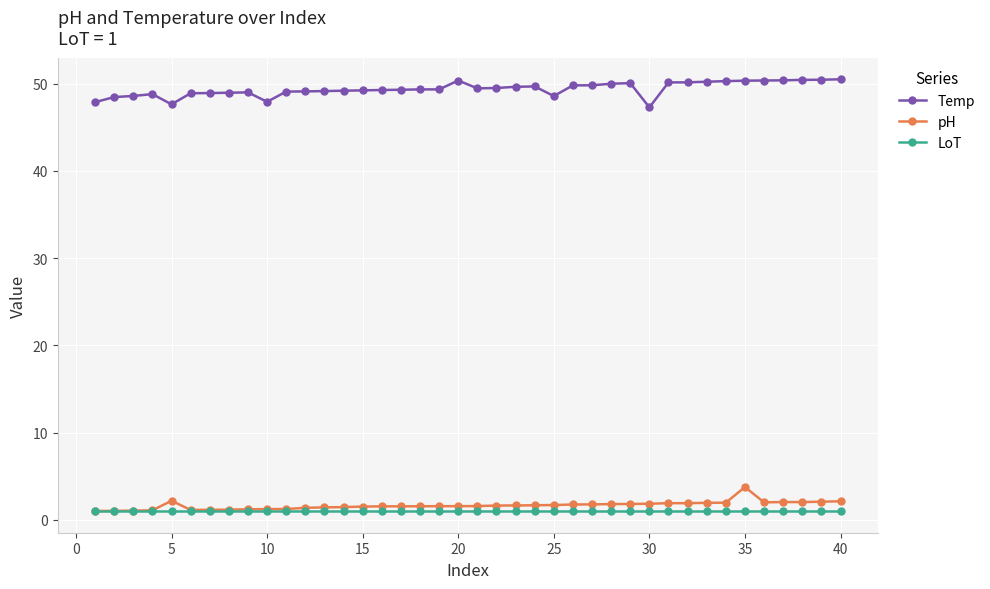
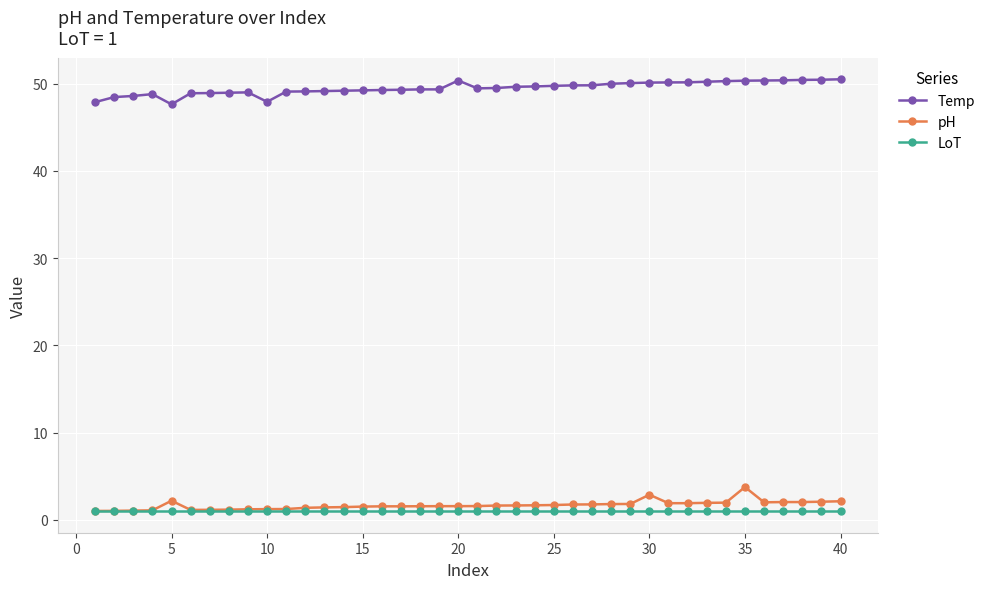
  {
    "Temp": {
      "5": 48,
      "10": 48,
      "15": 49,
      "20": 50,
-     "25": 49,
-     "30": 47,
+     "25": 50,
+     "30": 50,
      "35": 50,
      "40": 50
    },
    "pH": {
      "5": 2,
      "15": 2,
      "20": 2,
      "25": 2,
-     "30": 2,
+     "30": 3,
      "35": 4,
      "40": 2
    },
    "LoT": {
      "5": 1,
      "15": 1,
      "20": 1,
      "25": 1,
      "30": 1,
      "35": 1,
      "40": 1
    }
  }
